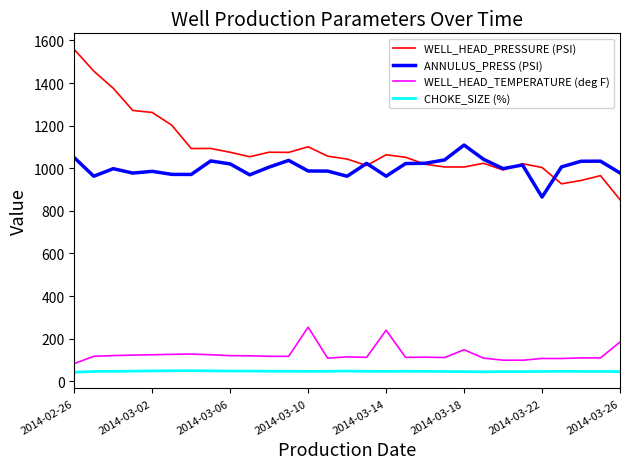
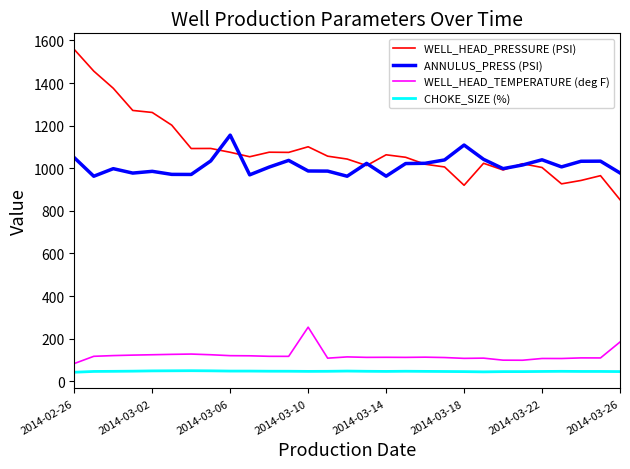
  {
    "WELL_HEAD_PRESSURE (PSI)": {
      "2014-02-26": 1560,
      "2014-03-02": 1260,
      "2014-03-06": 1080,
      "2014-03-10": 1100,
      "2014-03-14": 1060,
-     "2014-03-18": 1010,
+     "2014-03-18": 920,
      "2014-03-22": 1000,
      "2014-03-26": 850
    },
    "ANNULUS_PRESS (PSI)": {
      "2014-02-26": 1050,
      "2014-03-02": 990,
-     "2014-03-06": 1020,
+     "2014-03-06": 1160,
      "2014-03-10": 990,
      "2014-03-14": 960,
      "2014-03-18": 1110,
-     "2014-03-22": 860,
+     "2014-03-22": 1040,
      "2014-03-26": 980
    },
    "WELL_HEAD_TEMPERATURE (deg F)": {
      "2014-02-26": 80,
      "2014-03-02": 120,
      "2014-03-06": 120,
      "2014-03-10": 250,
-     "2014-03-14": 240,
-     "2014-03-18": 150,
+     "2014-03-14": 110,
+     "2014-03-18": 110,
      "2014-03-22": 110,
      "2014-03-26": 180
    },
    "CHOKE_SIZE (%)": {
      "2014-02-26": 40,
      "2014-03-02": 50,
      "2014-03-06": 50,
      "2014-03-10": 50,
      "2014-03-14": 50,
      "2014-03-18": 40,
      "2014-03-22": 50,
      "2014-03-26": 50
    }
  }
